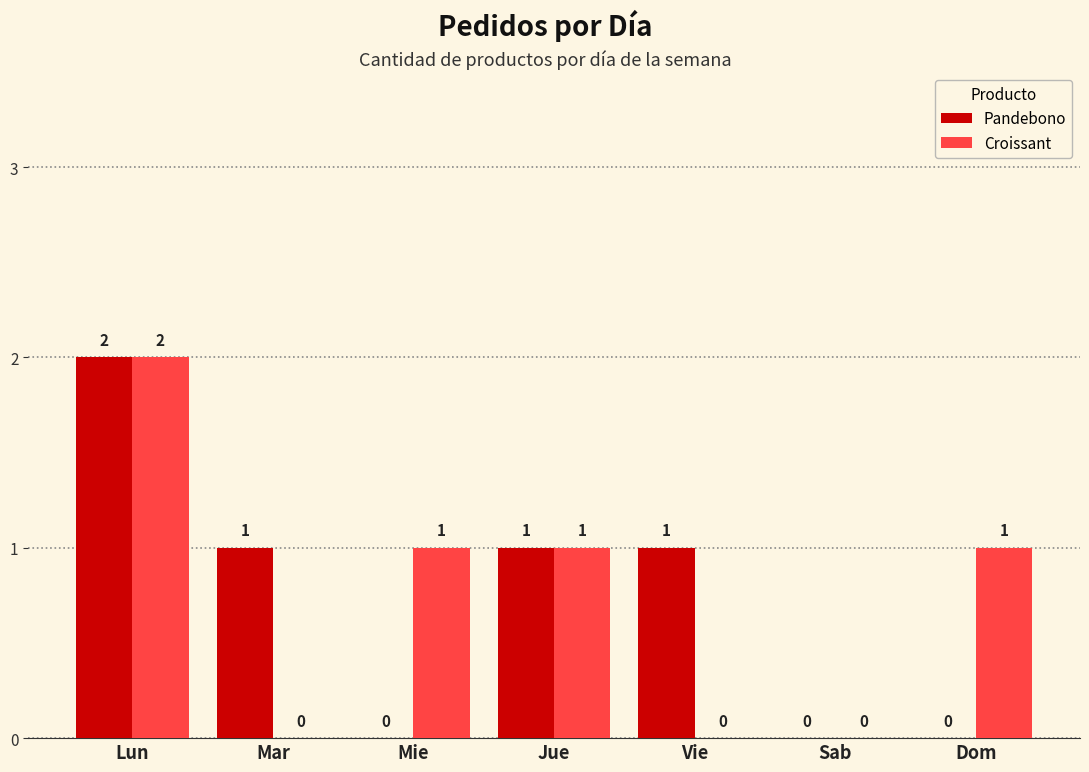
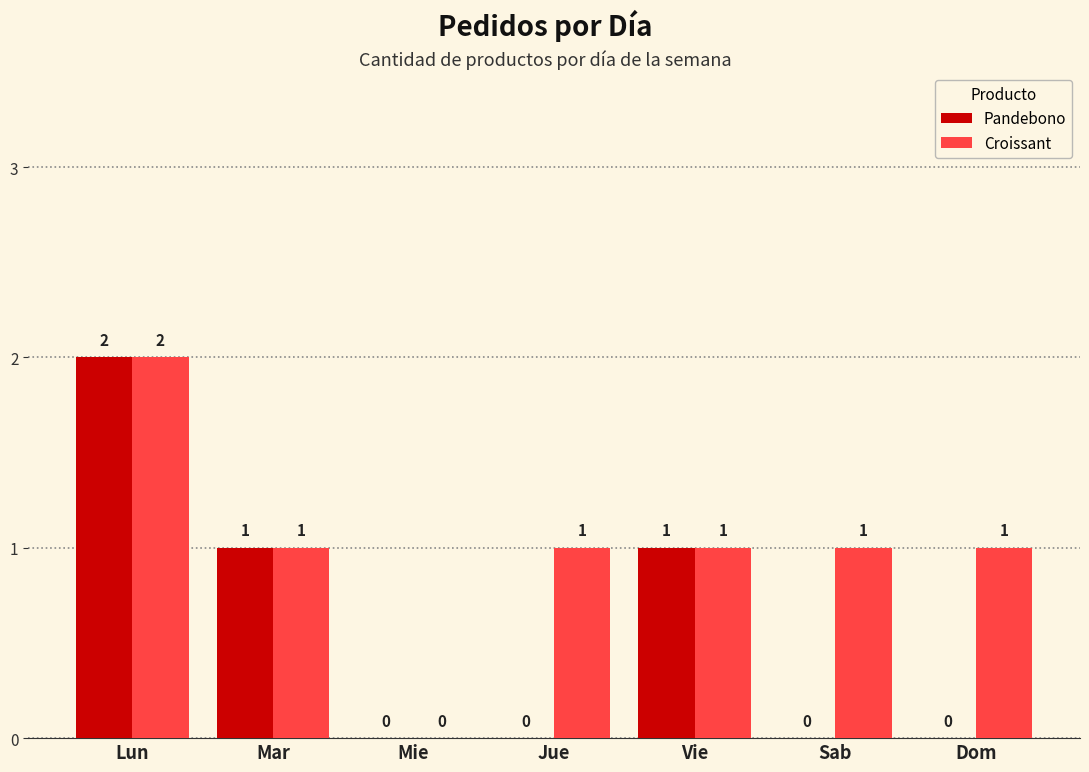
  {
    "Pandebono": {
      "Lun": 2,
      "Mar": 1,
      "Mie": 0,
-     "Jue": 1,
+     "Jue": 0,
      "Vie": 1,
      "Sab": 0,
      "Dom": 0
    },
    "Croissant": {
      "Lun": 2,
-     "Mar": 0,
-     "Mie": 1,
+     "Mar": 1,
+     "Mie": 0,
      "Jue": 1,
-     "Vie": 0,
-     "Sab": 0,
+     "Vie": 1,
+     "Sab": 1,
      "Dom": 1
    }
  }
